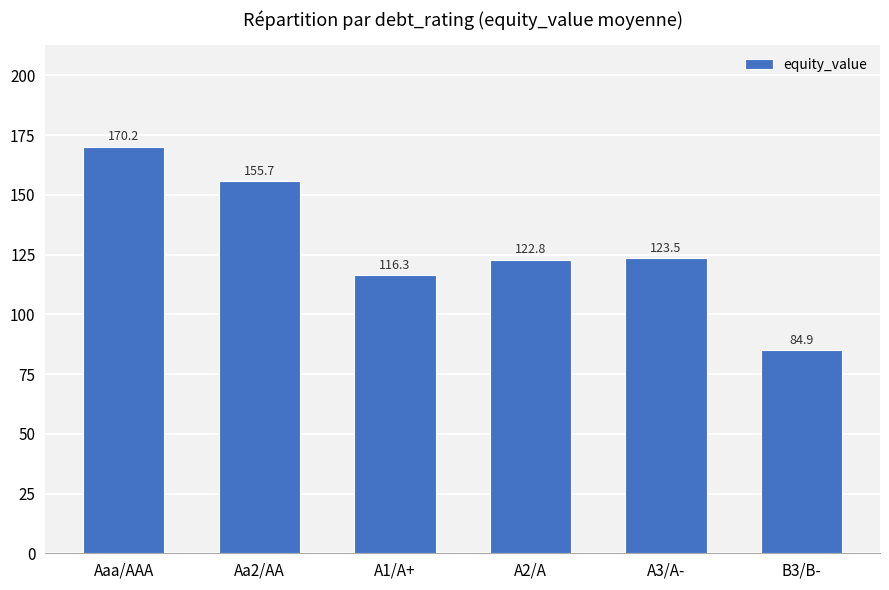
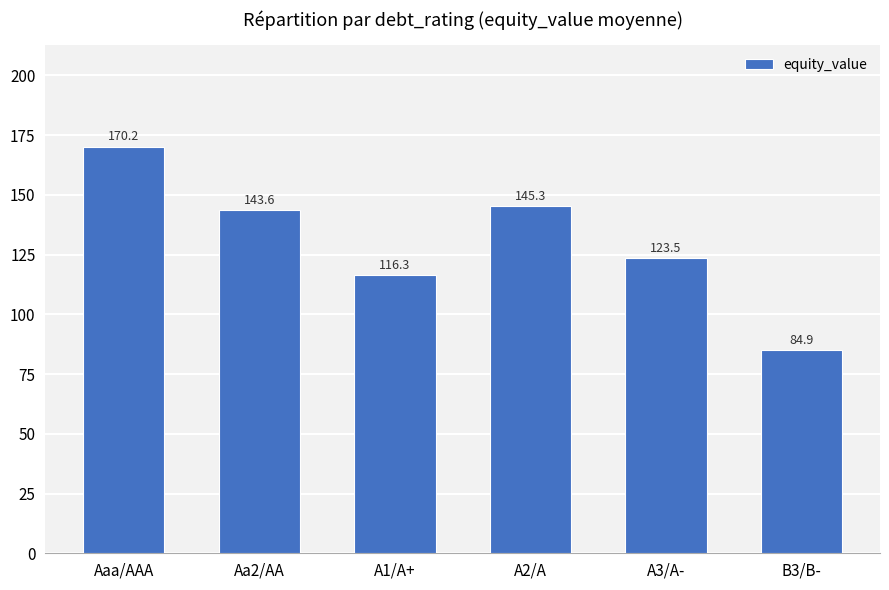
  {
    "Aaa/AAA": 170.2,
-   "Aa2/AA": 155.7,
+   "Aa2/AA": 143.6,
    "A1/A+": 116.3,
-   "A2/A": 122.8,
+   "A2/A": 145.3,
    "A3/A-": 123.5,
    "B3/B-": 84.9
  }
